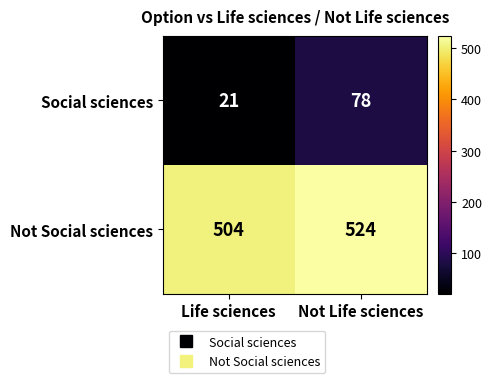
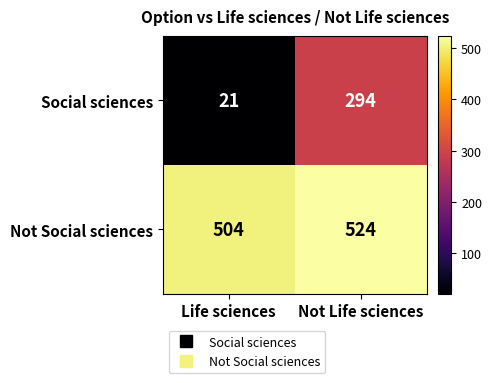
  {
    "Social sciences": {
      "Life sciences": 21,
-     "Not Life sciences": 78
+     "Not Life sciences": 294
    },
    "Not Social sciences": {
      "Life sciences": 504,
      "Not Life sciences": 524
    }
  }
